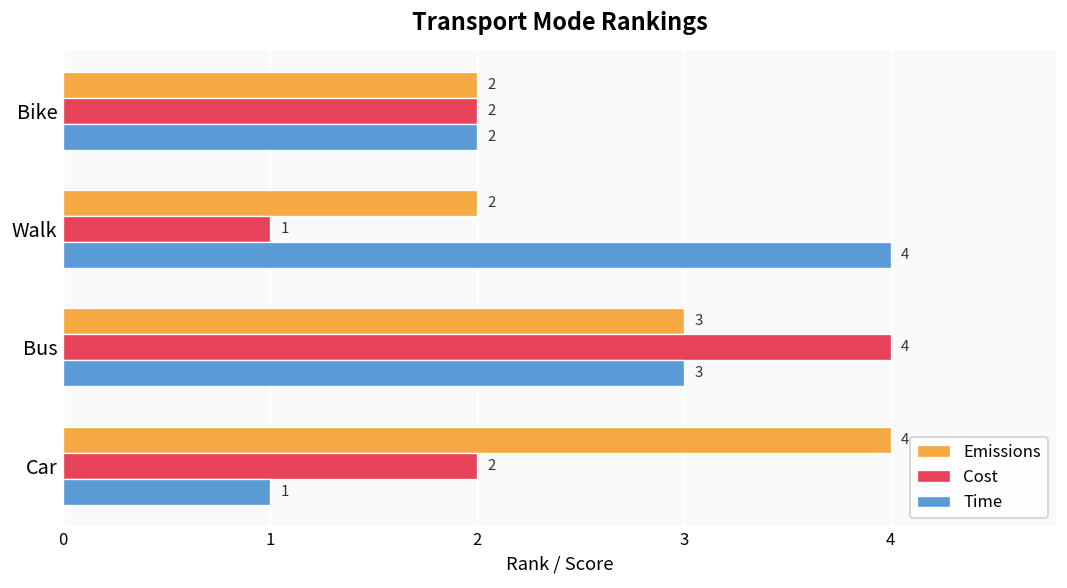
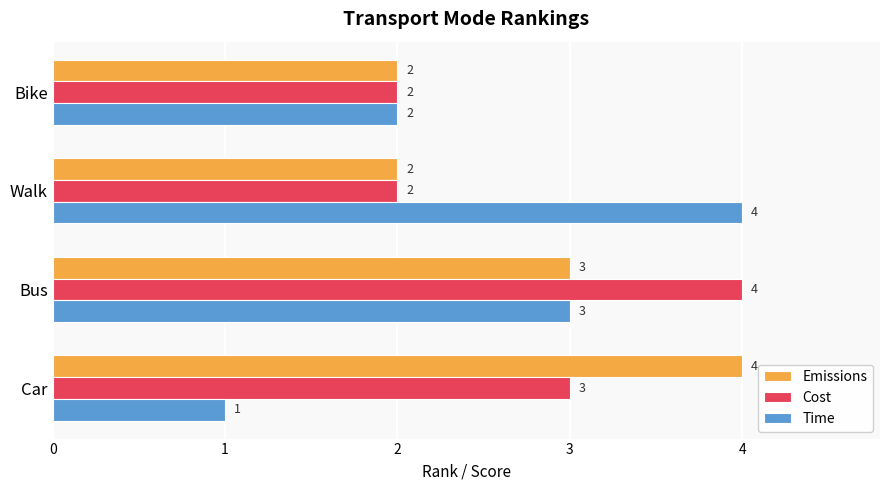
  {
    "Emissions": {
      "Bike": 2,
      "Walk": 2,
      "Bus": 3,
      "Car": 4
    },
    "Cost": {
      "Bike": 2,
-     "Walk": 1,
+     "Walk": 2,
      "Bus": 4,
-     "Car": 2
+     "Car": 3
    },
    "Time": {
      "Bike": 2,
      "Walk": 4,
      "Bus": 3,
      "Car": 1
    }
  }
